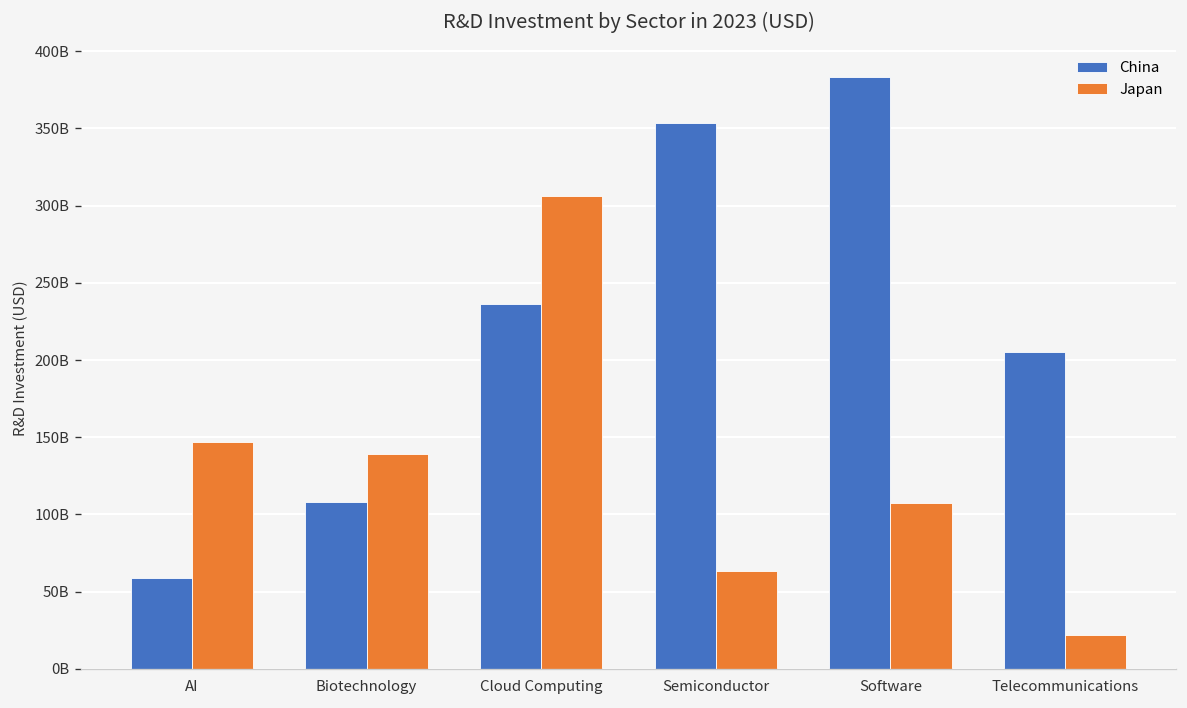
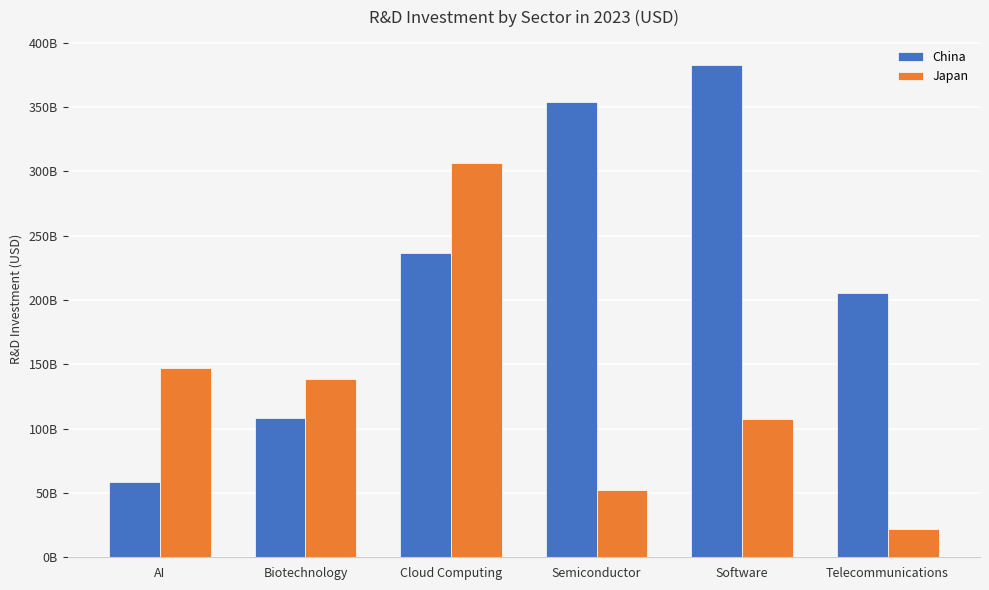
  {
    "China": {
      "AI": 59000000000,
      "Biotechnology": 108000000000,
      "Cloud Computing": 236000000000,
      "Semiconductor": 354000000000,
      "Software": 383000000000,
      "Telecommunications": 205000000000
    },
    "Japan": {
      "AI": 147000000000,
      "Biotechnology": 139000000000,
      "Cloud Computing": 307000000000,
-     "Semiconductor": 63000000000,
+     "Semiconductor": 52000000000,
      "Software": 107000000000,
      "Telecommunications": 22000000000
    }
  }
